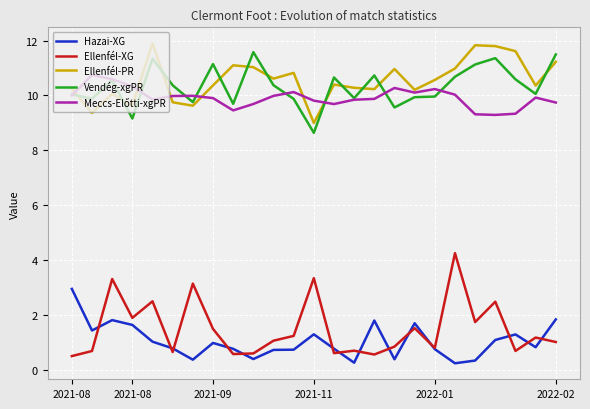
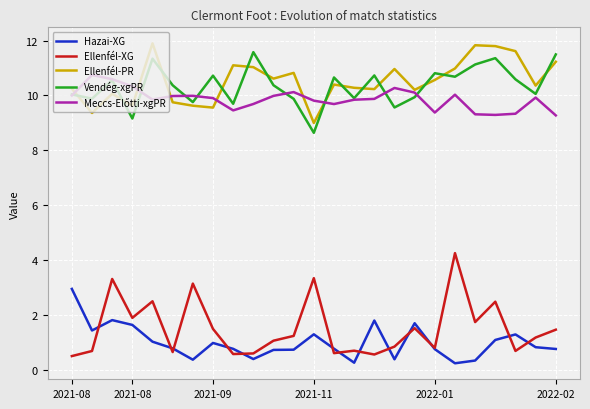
  {
    "Hazai-XG": {
      "2021-09": 1.0,
      "2021-11": 1.3,
-     "2022-02": 1.8
+     "2022-02": 0.8
    },
    "Ellenfél-XG": {
      "2021-09": 1.5,
      "2021-11": 3.3,
-     "2022-02": 1.0
+     "2022-02": 1.5
    },
    "Ellenfél-PR": {
-     "2021-09": 10.4,
+     "2021-09": 9.6,
      "2021-11": 9.0,
      "2022-01": 10.6,
      "2022-02": 11.2
    },
    "Vendég-xgPR": {
-     "2021-09": 11.1,
+     "2021-09": 10.7,
      "2021-11": 8.6,
-     "2022-01": 10.0,
+     "2022-01": 10.8,
      "2022-02": 11.5
    },
    "Meccs-Előtti-xgPR": {
      "2021-09": 9.9,
      "2021-11": 9.8,
-     "2022-01": 10.2,
-     "2022-02": 9.7
+     "2022-01": 9.4,
+     "2022-02": 9.3
    }
  }
